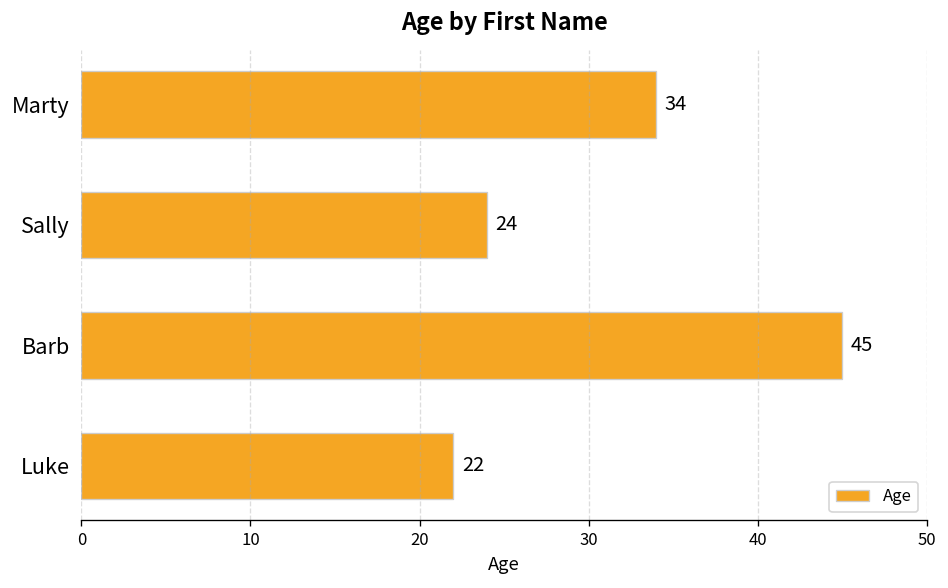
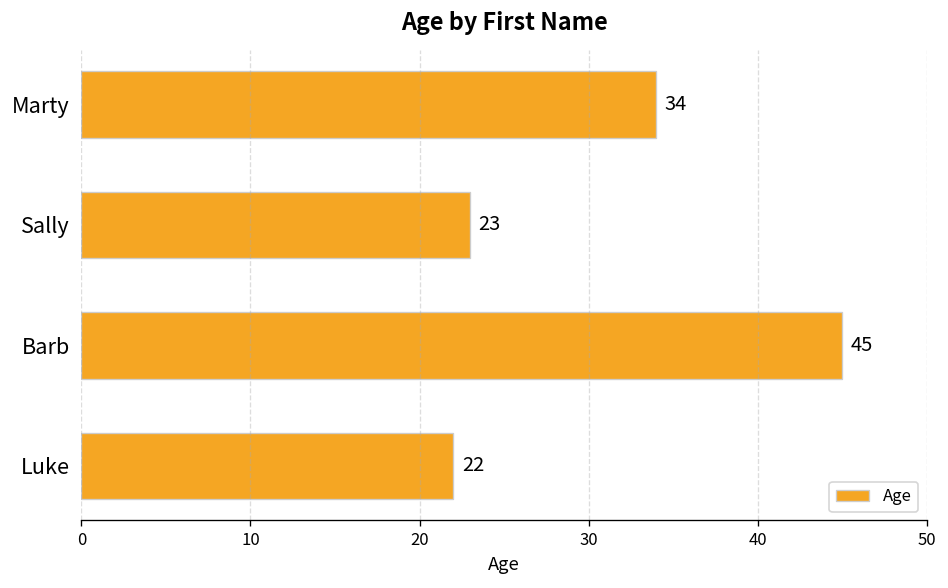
  {
    "Marty": 34,
-   "Sally": 24,
+   "Sally": 23,
    "Barb": 45,
    "Luke": 22
  }
